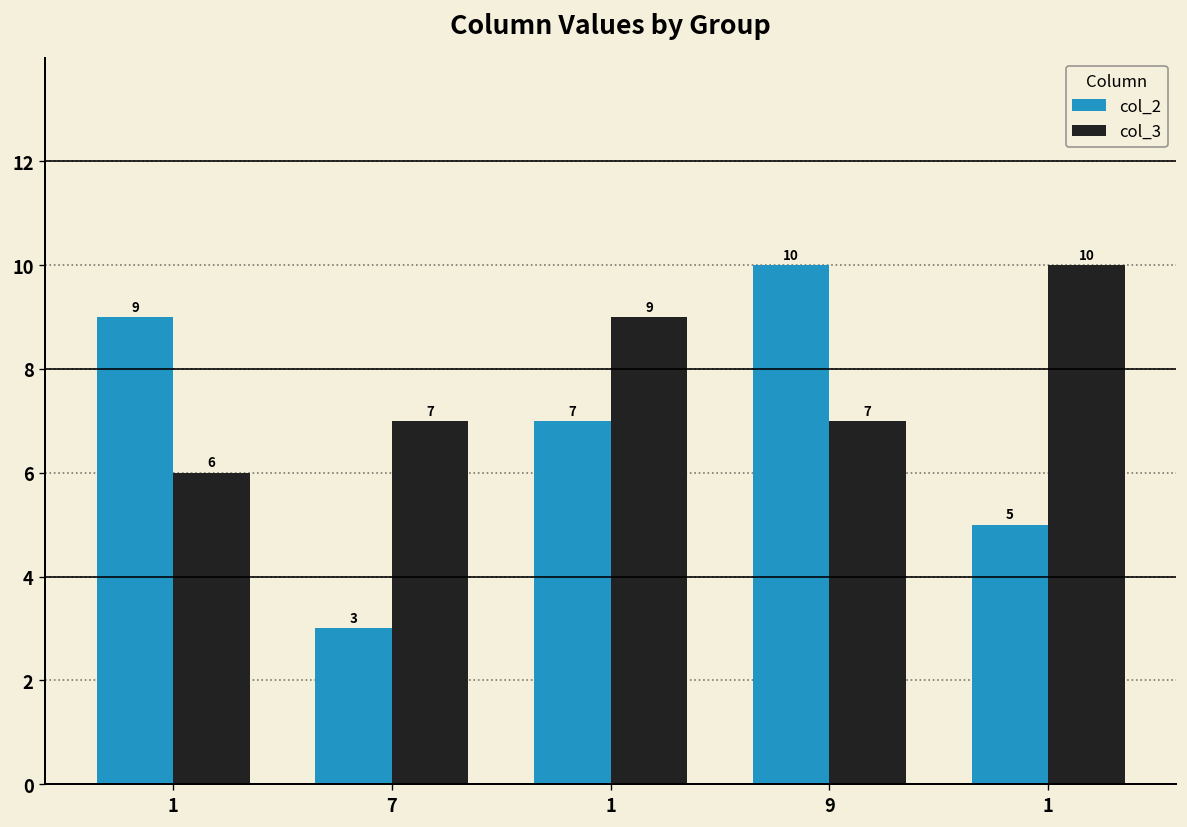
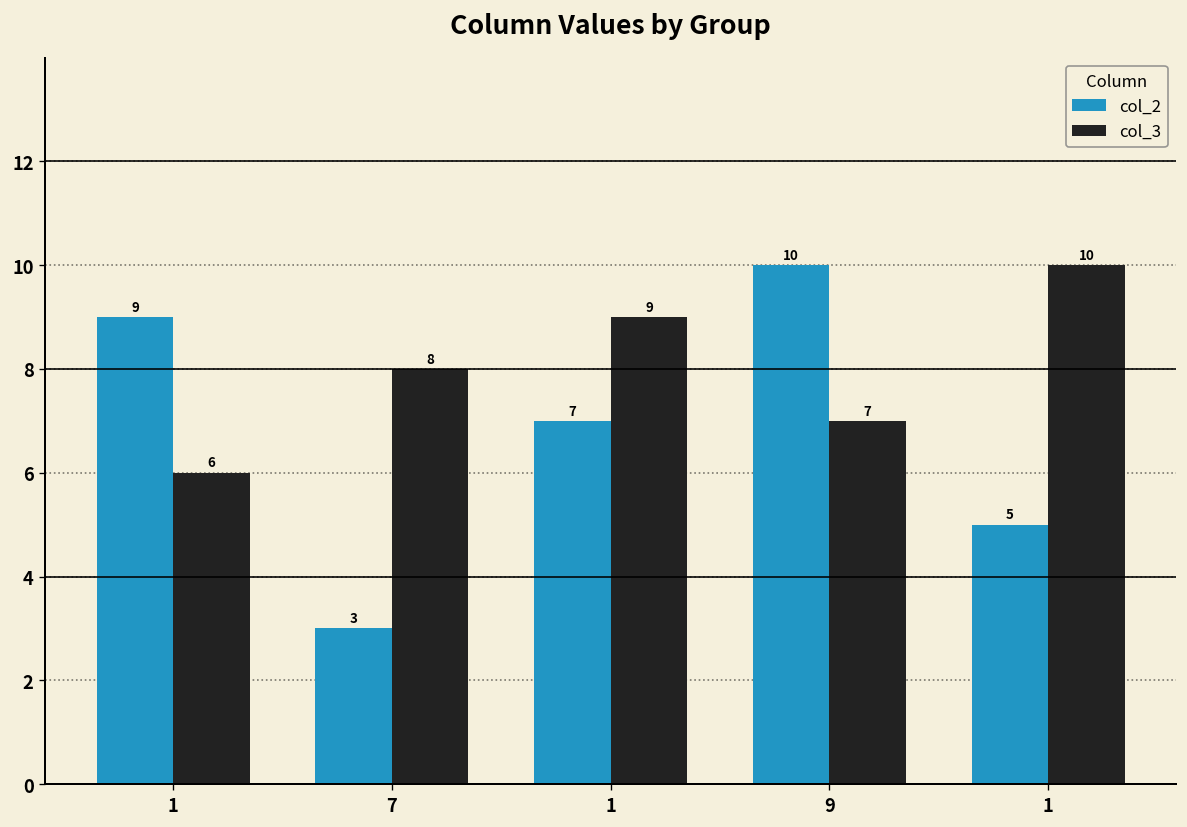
  {
    "col_2": {
      "7": 3,
      "9": 10
    },
    "col_3": {
-     "7": 7,
+     "7": 8,
      "9": 7
    }
  }
